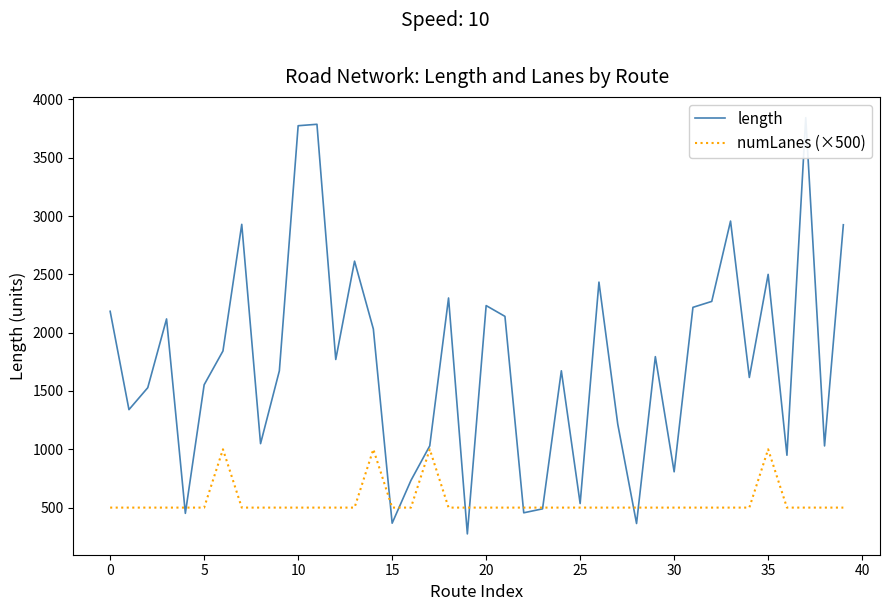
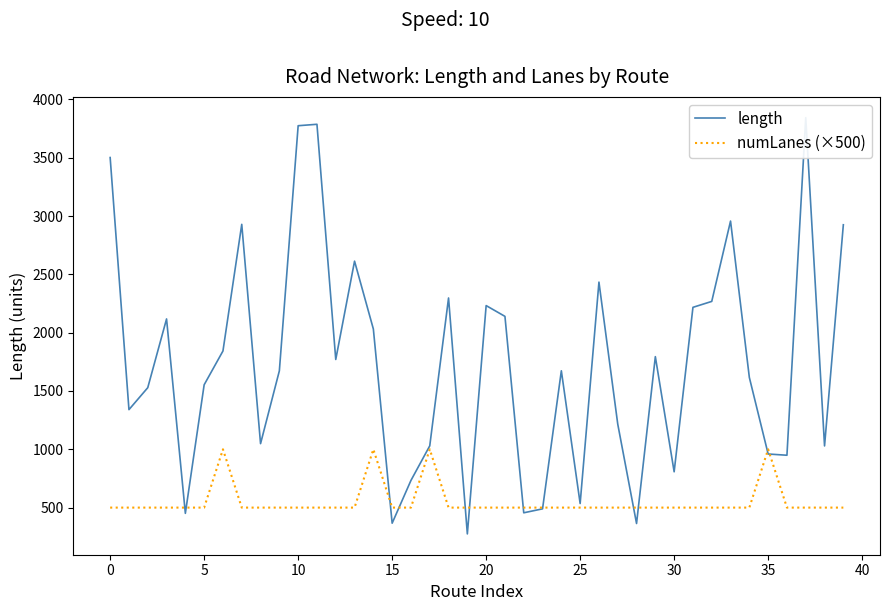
  {
    "length": {
-     "0": 2180,
+     "0": 3500,
      "5": 1550,
      "10": 3770,
      "15": 370,
      "20": 2230,
      "25": 540,
      "30": 810,
-     "35": 2500
+     "35": 960
    },
    "numLanes (×500)": {
      "0": 500,
      "5": 500,
      "10": 500,
      "15": 500,
      "20": 500,
      "25": 500,
      "30": 500,
      "35": 1000
    }
  }
